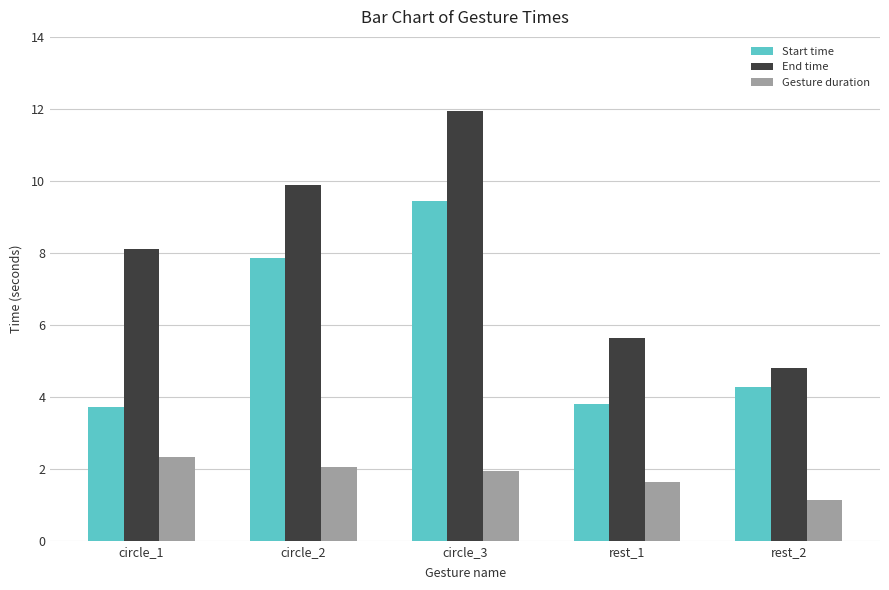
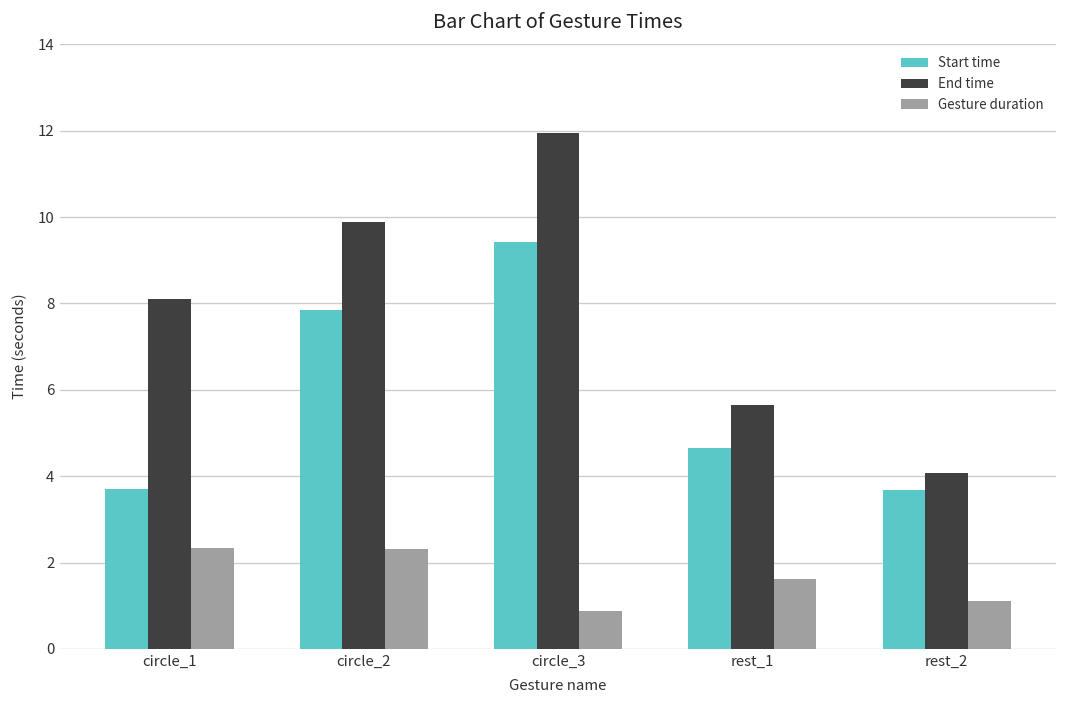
  {
    "Start time": {
      "circle_1": 3.7,
      "circle_2": 7.8,
      "circle_3": 9.4,
-     "rest_1": 3.8,
-     "rest_2": 4.3
+     "rest_1": 4.6,
+     "rest_2": 3.7
    },
    "End time": {
      "circle_1": 8.1,
      "circle_2": 9.9,
      "circle_3": 11.9,
      "rest_1": 5.6,
-     "rest_2": 4.8
+     "rest_2": 4.1
    },
    "Gesture duration": {
      "circle_1": 2.3,
-     "circle_2": 2.1,
-     "circle_3": 1.9,
+     "circle_2": 2.3,
+     "circle_3": 0.9,
      "rest_1": 1.6,
      "rest_2": 1.1
    }
  }
